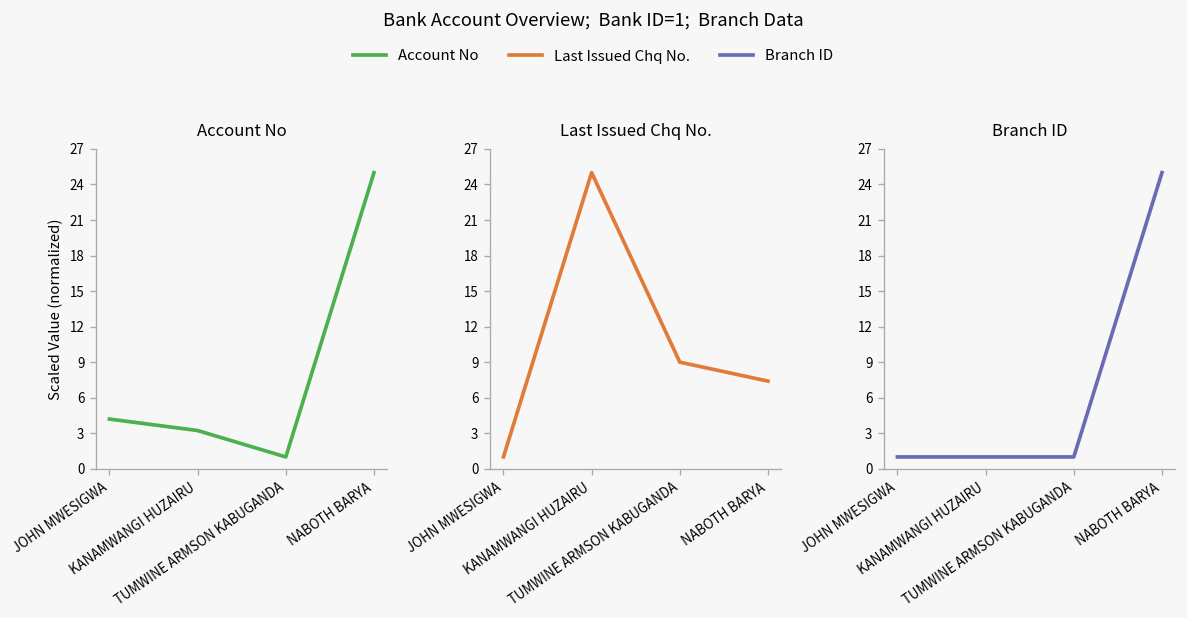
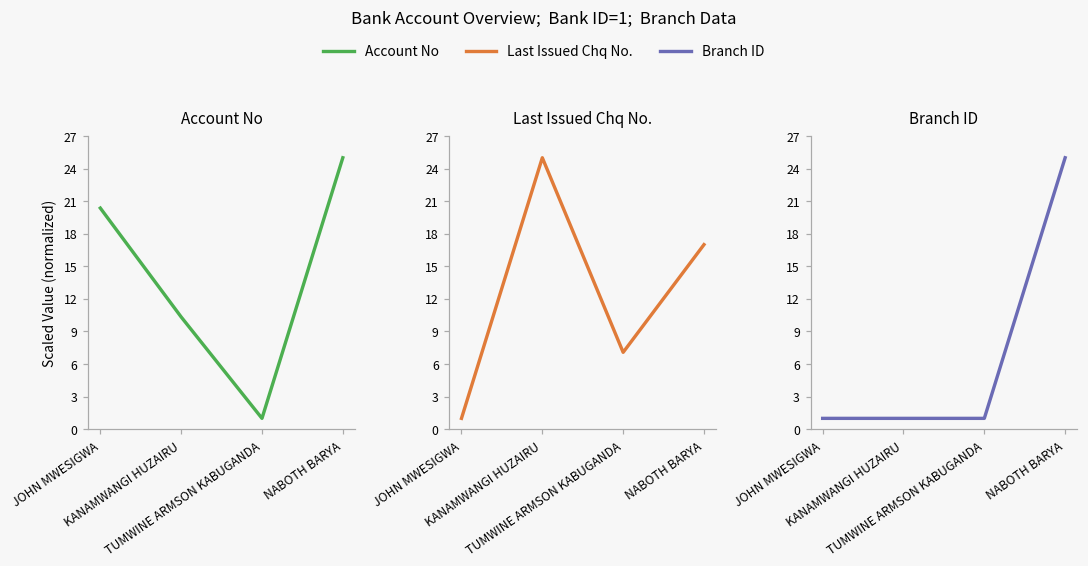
  {
    "Account No": {
-     "JOHN MWESIGWA": 4,
-     "KANAMWANGI HUZAIRU": 3,
+     "JOHN MWESIGWA": 20,
+     "KANAMWANGI HUZAIRU": 10,
      "TUMWINE ARMSON KABUGANDA": 1,
      "NABOTH BARYA": 25
    },
    "Last Issued Chq No.": {
      "JOHN MWESIGWA": 1,
      "KANAMWANGI HUZAIRU": 25,
-     "TUMWINE ARMSON KABUGANDA": 9,
-     "NABOTH BARYA": 7
+     "TUMWINE ARMSON KABUGANDA": 7,
+     "NABOTH BARYA": 17
    },
    "Branch ID": {
      "JOHN MWESIGWA": 1,
      "KANAMWANGI HUZAIRU": 1,
      "TUMWINE ARMSON KABUGANDA": 1,
      "NABOTH BARYA": 25
    }
  }
